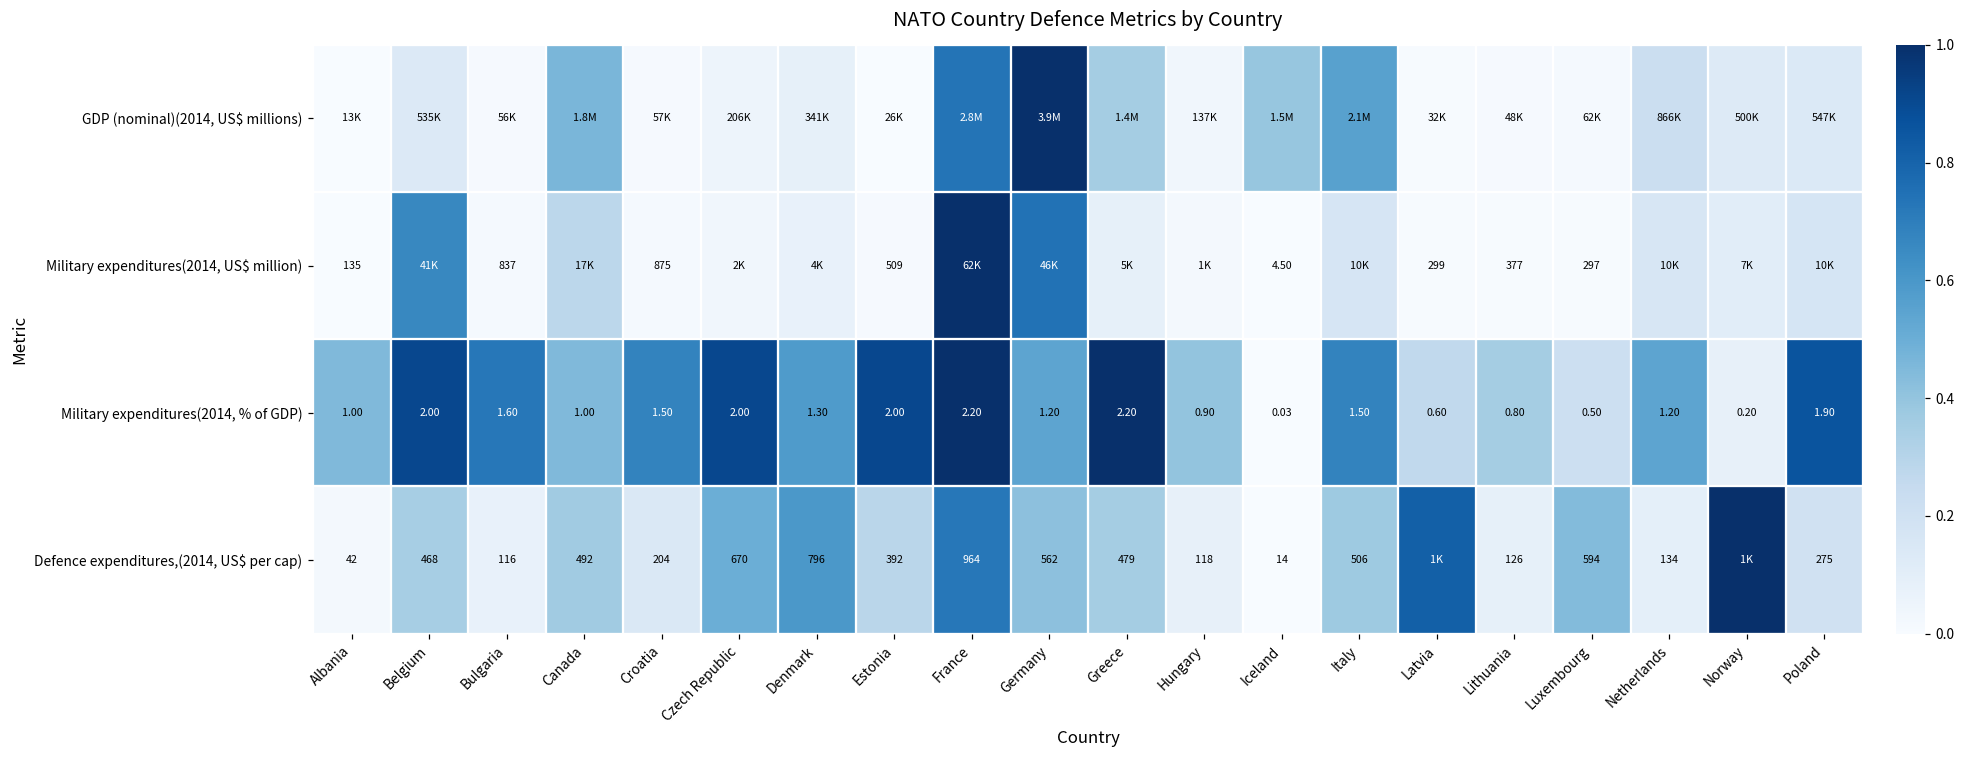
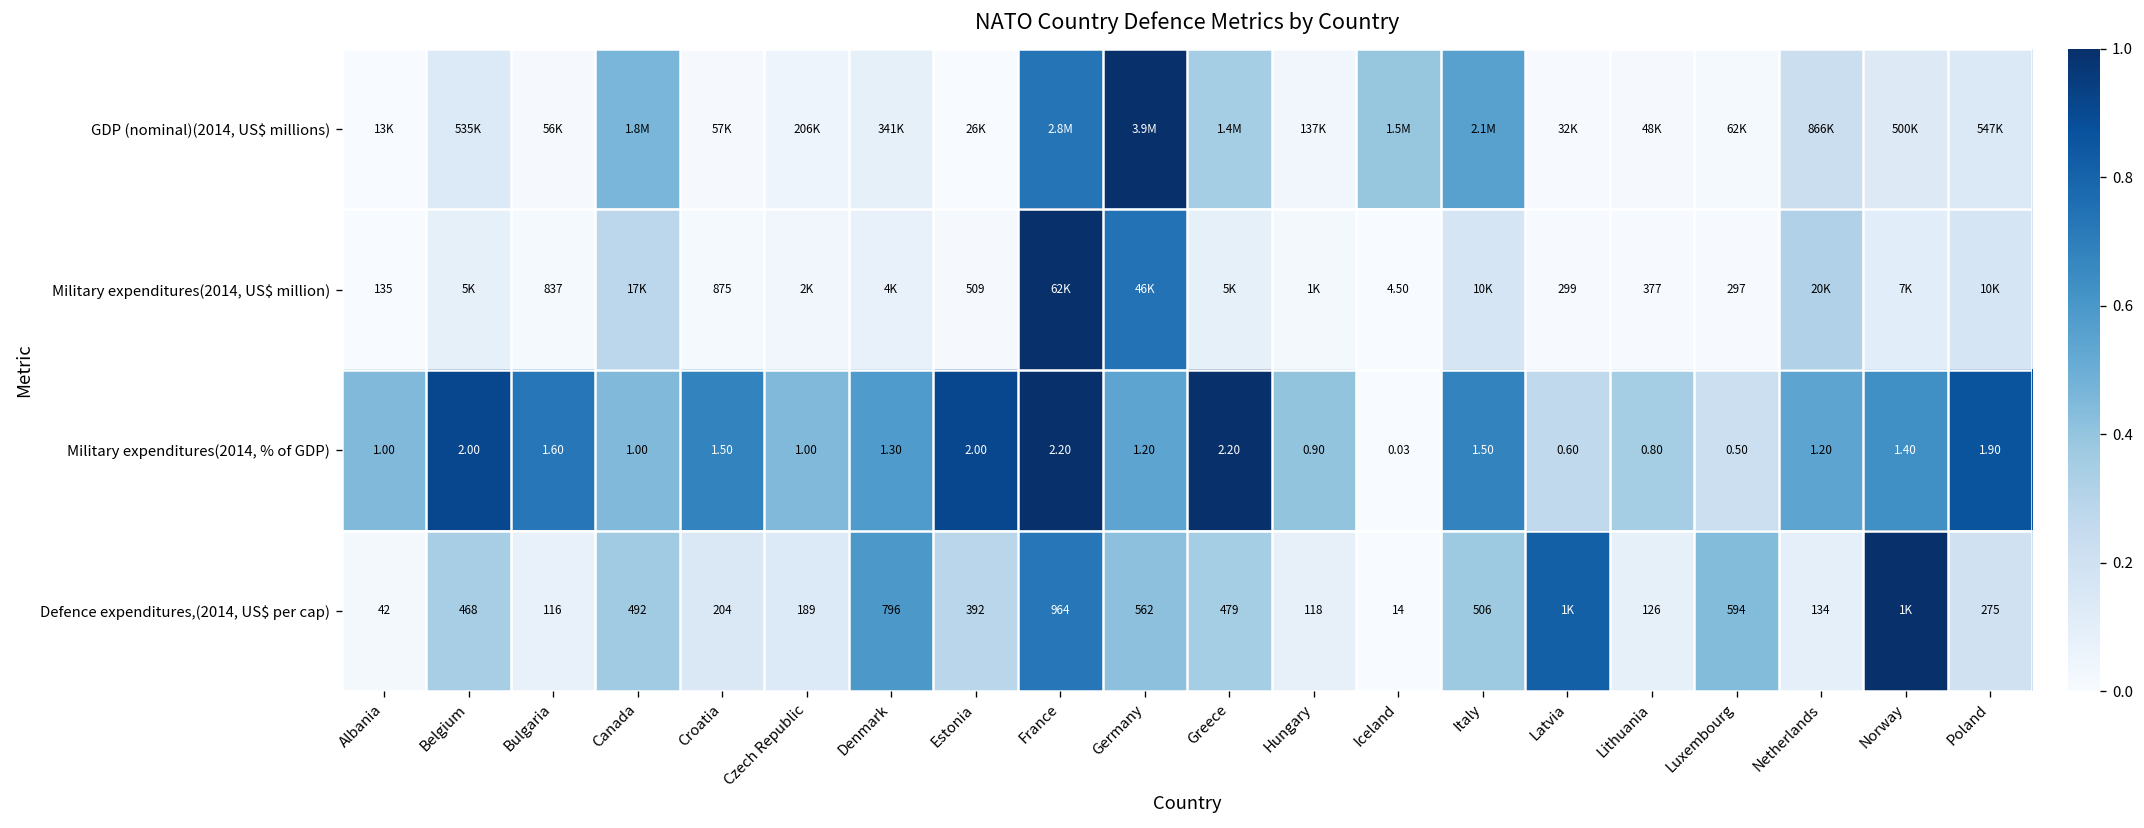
  {
    "GDP (nominal)(2014, US$ millions)": {
      "Albania": "13K",
      "Belgium": "535K",
      "Bulgaria": "56K",
      "Canada": "1.8M",
      "Croatia": "57K",
      "Czech Republic": "206K",
      "Denmark": "341K",
      "Estonia": "26K",
      "France": "2.8M",
      "Germany": "3.9M",
      "Greece": "1.4M",
      "Hungary": "137K",
      "Iceland": "1.5M",
      "Italy": "2.1M",
      "Latvia": "32K",
      "Lithuania": "48K",
      "Luxembourg": "62K",
      "Netherlands": "866K",
      "Norway": "500K",
      "Poland": "547K"
    },
    "Military expenditures(2014, US$ million)": {
      "Albania": "135",
-     "Belgium": "41K",
+     "Belgium": "5K",
      "Bulgaria": "837",
      "Canada": "17K",
      "Croatia": "875",
      "Czech Republic": "2K",
      "Denmark": "4K",
      "Estonia": "509",
      "France": "62K",
      "Germany": "46K",
      "Greece": "5K",
      "Hungary": "1K",
      "Iceland": "4.50",
      "Italy": "10K",
      "Latvia": "299",
      "Lithuania": "377",
      "Luxembourg": "297",
-     "Netherlands": "10K",
+     "Netherlands": "20K",
      "Norway": "7K",
      "Poland": "10K"
    },
    "Military expenditures(2014, % of GDP)": {
      "Albania": "1.00",
      "Belgium": "2.00",
      "Bulgaria": "1.60",
      "Canada": "1.00",
      "Croatia": "1.50",
-     "Czech Republic": "2.00",
+     "Czech Republic": "1.00",
      "Denmark": "1.30",
      "Estonia": "2.00",
      "France": "2.20",
      "Germany": "1.20",
      "Greece": "2.20",
      "Hungary": "0.90",
      "Iceland": "0.03",
      "Italy": "1.50",
      "Latvia": "0.60",
      "Lithuania": "0.80",
      "Luxembourg": "0.50",
      "Netherlands": "1.20",
-     "Norway": "0.20",
+     "Norway": "1.40",
      "Poland": "1.90"
    },
    "Defence expenditures,(2014, US$ per cap)": {
      "Albania": "42",
      "Belgium": "468",
      "Bulgaria": "116",
      "Canada": "492",
      "Croatia": "204",
-     "Czech Republic": "670",
+     "Czech Republic": "189",
      "Denmark": "796",
      "Estonia": "392",
      "France": "964",
      "Germany": "562",
      "Greece": "479",
      "Hungary": "118",
      "Iceland": "14",
      "Italy": "506",
      "Latvia": "1K",
      "Lithuania": "126",
      "Luxembourg": "594",
      "Netherlands": "134",
      "Norway": "1K",
      "Poland": "275"
    }
  }
